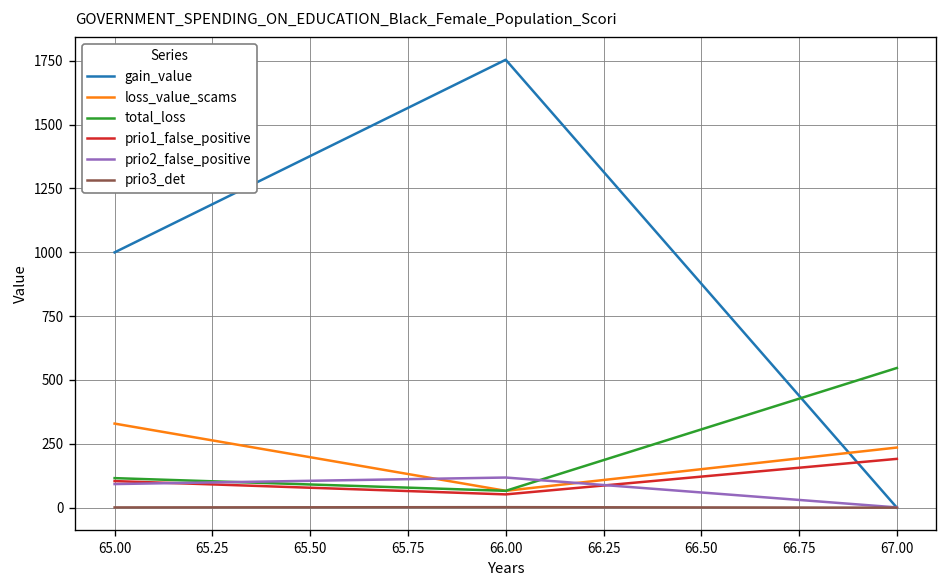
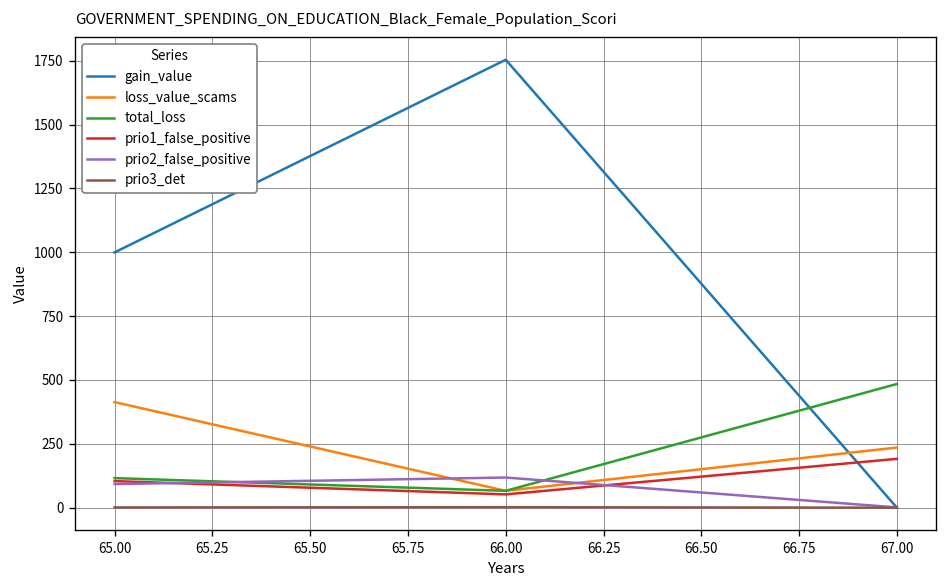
  {
    "gain_value": {
      "65.00": 1000,
      "66.00": 1750
    },
    "loss_value_scams": {
-     "65.00": 330,
+     "65.00": 410,
      "67.00": 240
    },
    "total_loss": {
-     "67.00": 550
+     "67.00": 480
    },
    "prio1_false_positive": {
      "66.00": 50,
      "67.00": 190
    },
    "prio2_false_positive": {
      "66.00": 120
    },
    "prio3_det": {
      "65.00": 0,
      "66.00": 0
    }
  }
